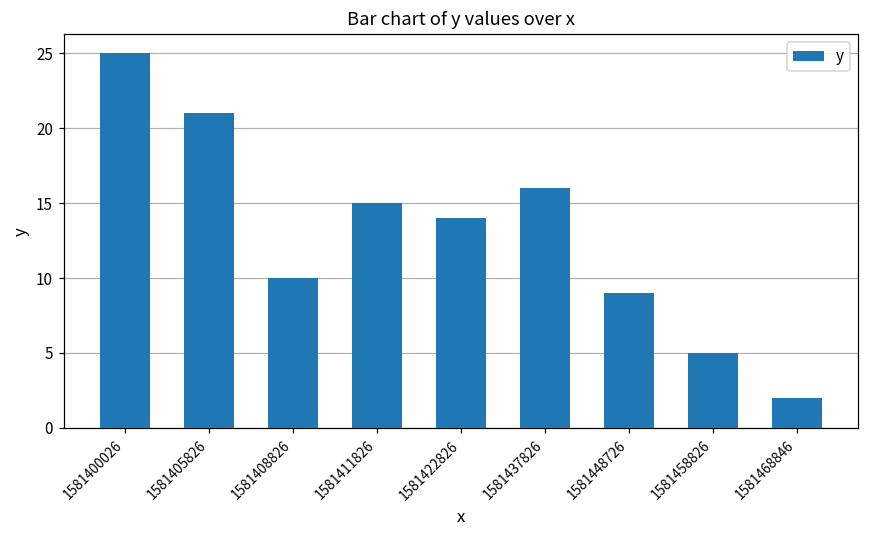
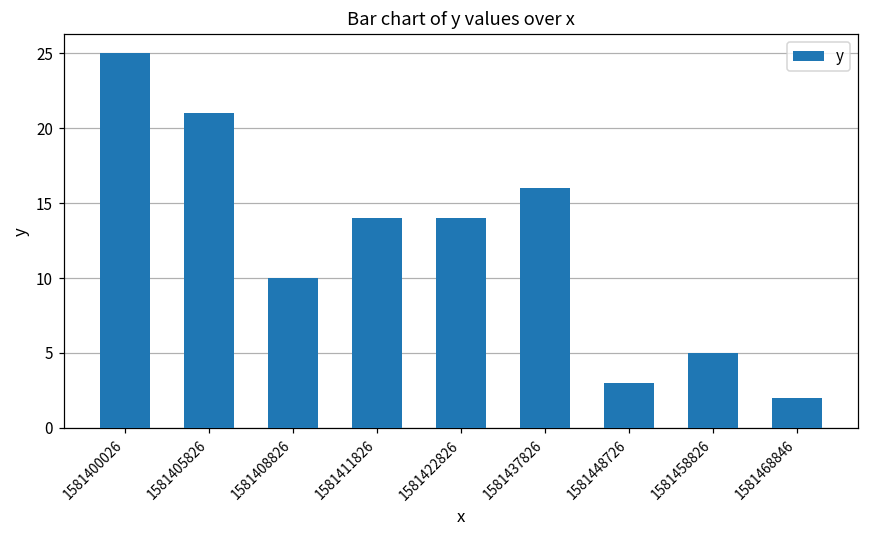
  {
    "1581400026": 25,
    "1581405826": 21,
    "1581408826": 10,
-   "1581411826": 15,
+   "1581411826": 14,
    "1581422826": 14,
    "1581437826": 16,
-   "1581448726": 9,
+   "1581448726": 3,
    "1581458826": 5,
    "1581468846": 2
  }
